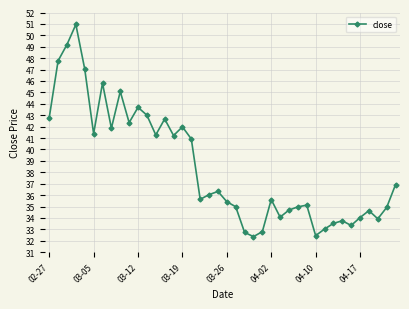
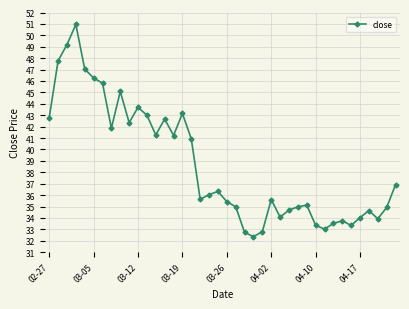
  {
    "02-27": 42.8,
-   "03-05": 41.4,
+   "03-05": 46.3,
    "03-12": 43.7,
-   "03-19": 42.0,
+   "03-19": 43.2,
    "03-26": 35.4,
    "04-02": 35.6,
-   "04-10": 32.5,
+   "04-10": 33.4,
    "04-17": 34.0
  }
